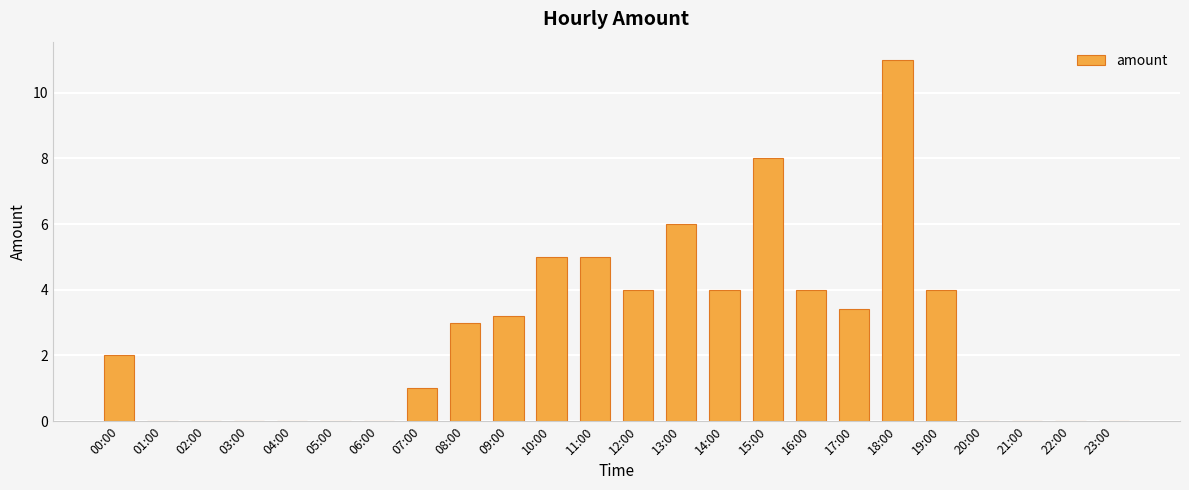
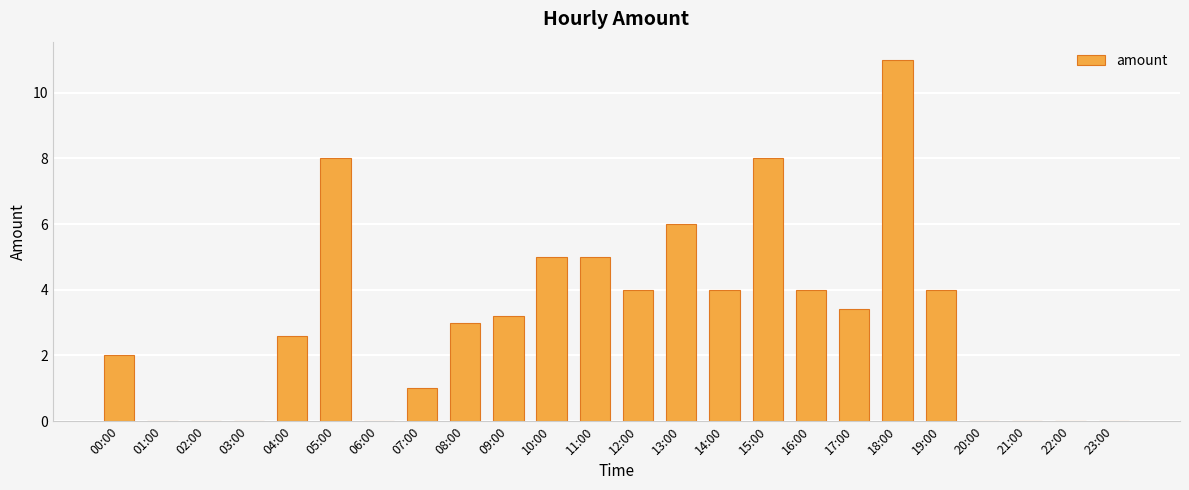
  {
    "00:00": 2.0,
    "01:00": 0.0,
    "02:00": 0.0,
    "03:00": 0.0,
-   "04:00": 0.0,
-   "05:00": 0,
+   "04:00": 2.6,
+   "05:00": 8,
    "06:00": 0.0,
    "07:00": 1.0,
    "08:00": 3.0,
    "09:00": 3.2,
    "10:00": 5.0,
    "11:00": 5.0,
    "12:00": 4.0,
    "13:00": 6.0,
    "14:00": 4.0,
    "15:00": 8.0,
    "16:00": 4.0,
    "17:00": 3.4,
    "18:00": 11.0,
    "19:00": 4.0,
    "20:00": 0.0,
    "21:00": 0.0,
    "22:00": 0.0,
    "23:00": 0.0
  }
